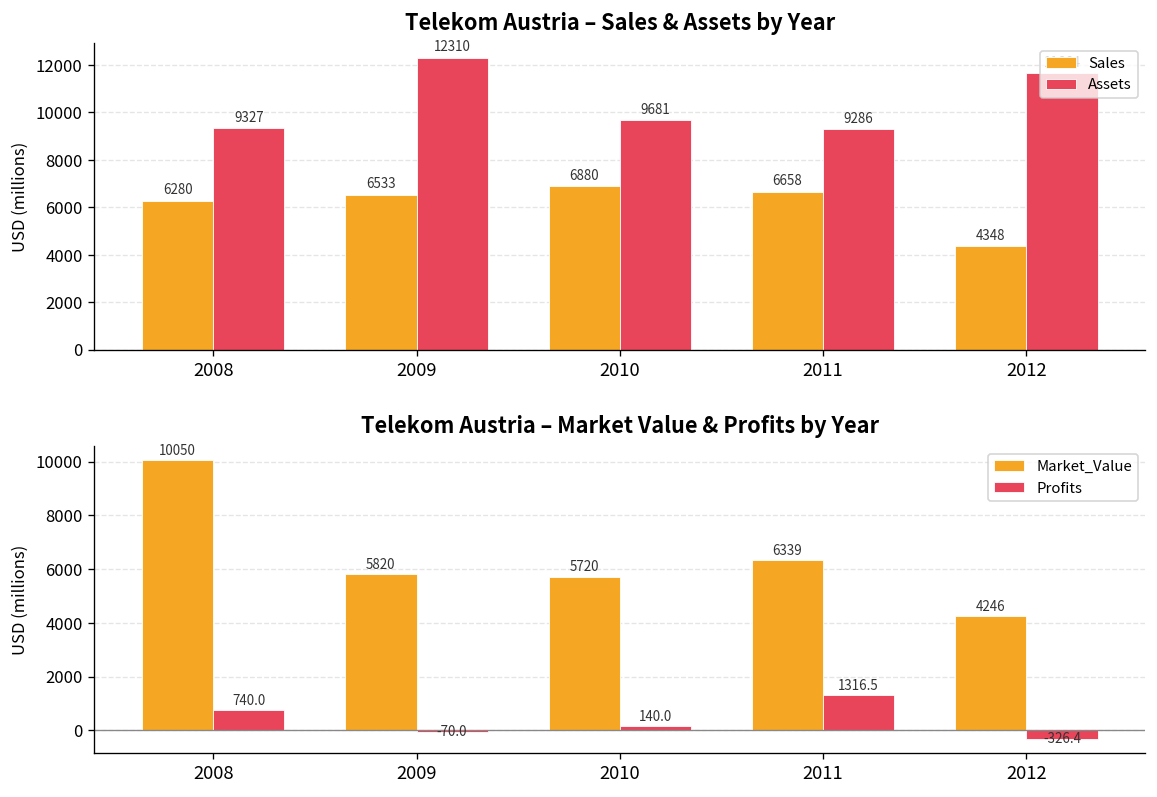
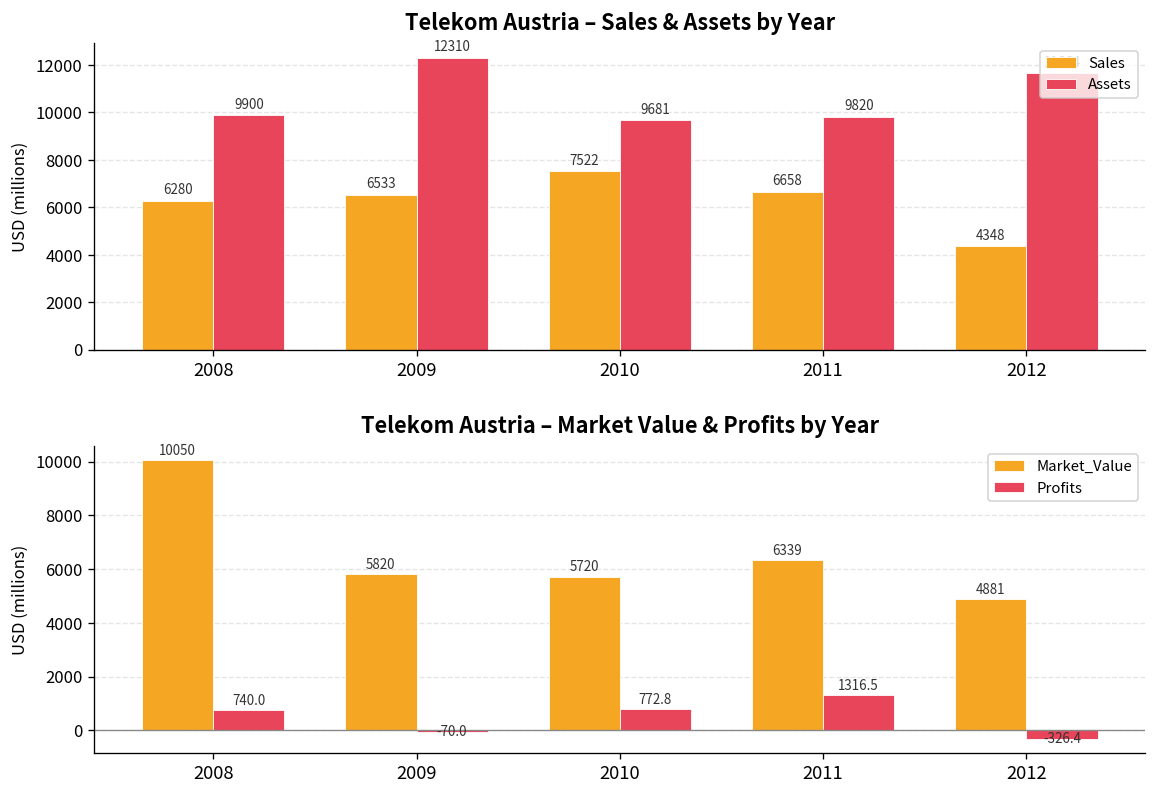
  {
    "Telekom Austria – Sales & Assets by Year": {
      "Sales": {
        "2008": 6280,
        "2009": 6533,
-       "2010": 6880,
+       "2010": 7522,
        "2011": 6658,
        "2012": 4348
      },
      "Assets": {
-       "2008": 9327,
+       "2008": 9900,
        "2009": 12310,
        "2010": 9681,
-       "2011": 9286
+       "2011": 9820
      }
    },
    "Telekom Austria – Market Value & Profits by Year": {
      "Market_Value": {
        "2008": 10050,
        "2009": 5820,
        "2010": 5720,
        "2011": 6339,
-       "2012": 4246
+       "2012": 4881
      },
      "Profits": {
        "2008": 740.0,
        "2009": -70.0,
-       "2010": 140.0,
+       "2010": 772.8,
        "2011": 1316.5,
        "2012": -326.4
      }
    }
  }
